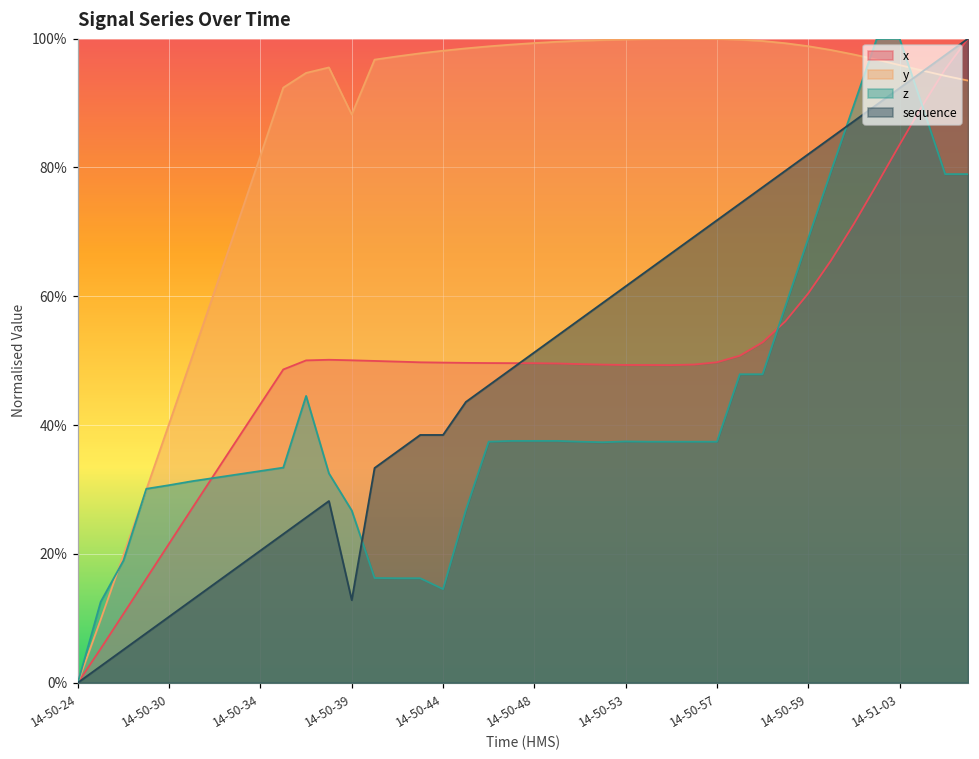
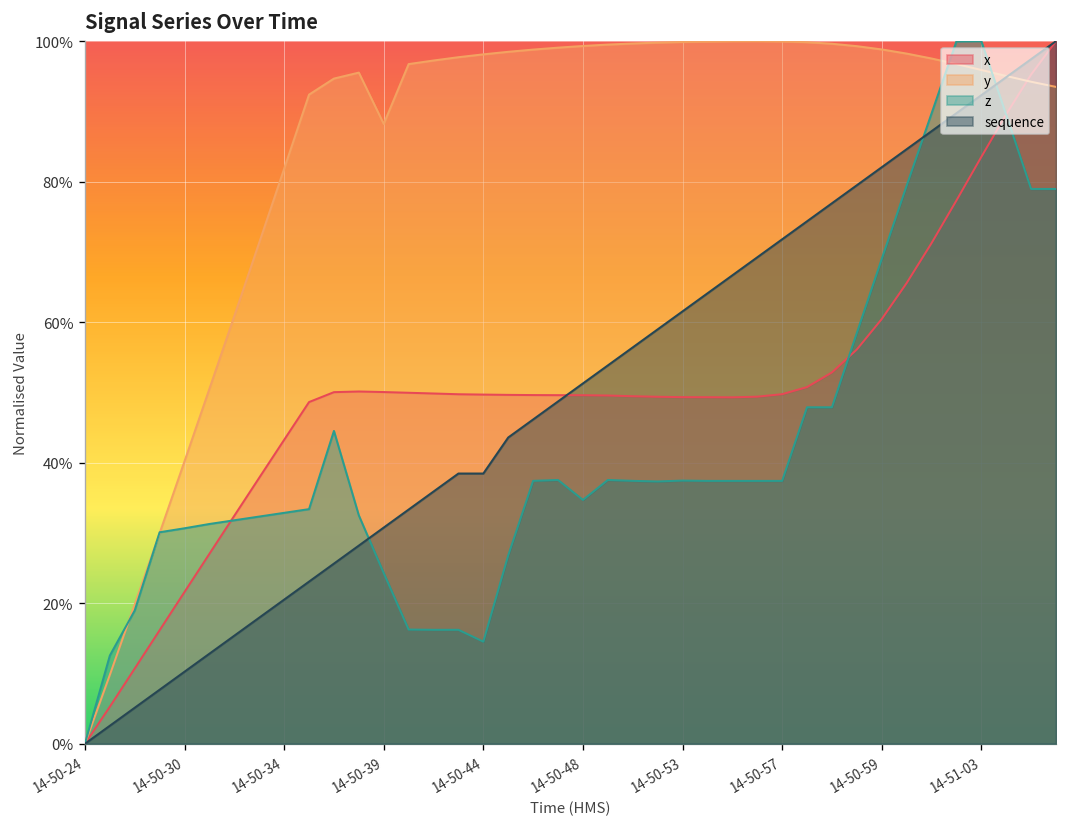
  {
    "x": {
      "14-50-30": "22%",
      "14-50-39": "50%",
      "14-50-44": "50%",
      "14-50-48": "50%",
      "14-50-53": "49%",
      "14-51-03": "84%"
    },
    "y": {
      "14-50-30": "40%",
      "14-50-39": "88%",
      "14-50-44": "98%",
      "14-50-48": "99%",
      "14-50-53": "100%"
    },
    "z": {
      "14-50-30": "31%",
-     "14-50-39": "27%",
+     "14-50-39": "24%",
      "14-50-44": "15%",
-     "14-50-48": "38%",
+     "14-50-48": "35%",
      "14-50-53": "37%",
      "14-51-03": "100%"
    },
    "sequence": {
      "14-50-30": "10%",
-     "14-50-39": "13%",
+     "14-50-39": "31%",
      "14-50-44": "38%",
      "14-50-48": "51%",
      "14-50-53": "62%"
    }
  }
